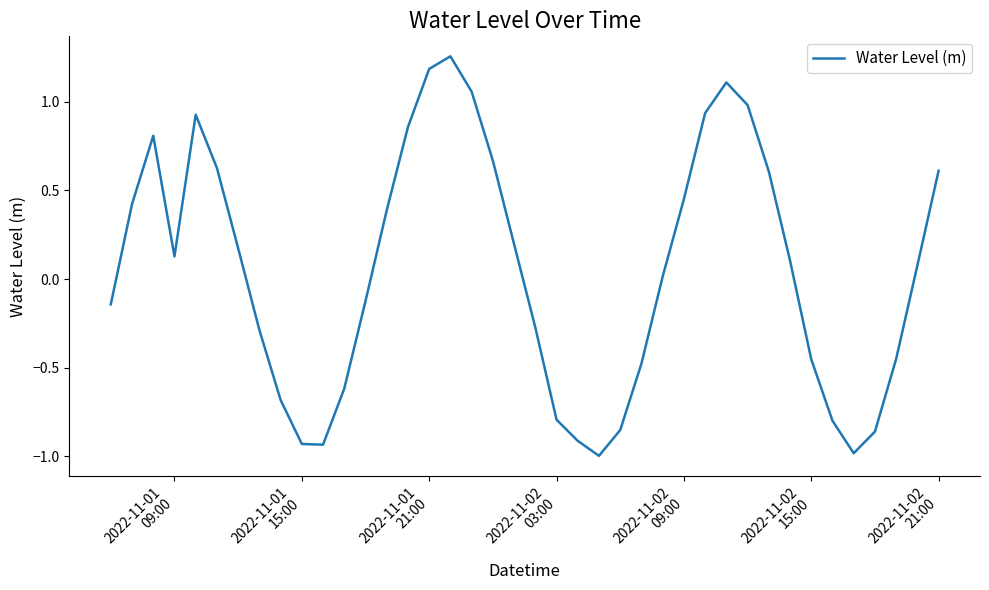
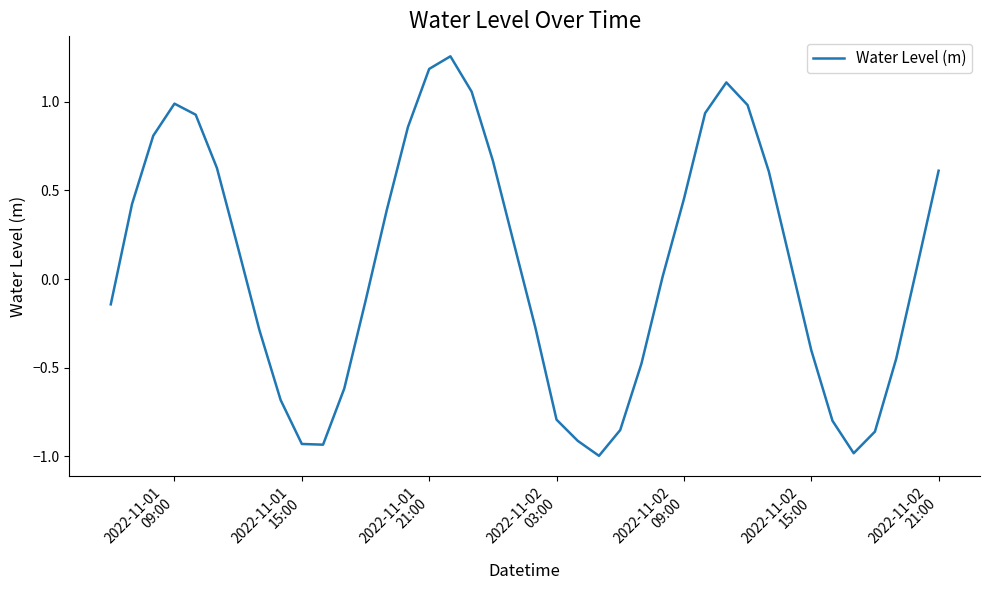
  {
-   "2022-11-01 09:00": 0.13,
+   "2022-11-01 09:00": 0.99,
    "2022-11-01 15:00": -0.93,
    "2022-11-01 21:00": 1.19,
    "2022-11-02 03:00": -0.79,
    "2022-11-02 09:00": 0.45,
-   "2022-11-02 15:00": -0.45,
+   "2022-11-02 15:00": -0.40,
    "2022-11-02 21:00": 0.61
  }
